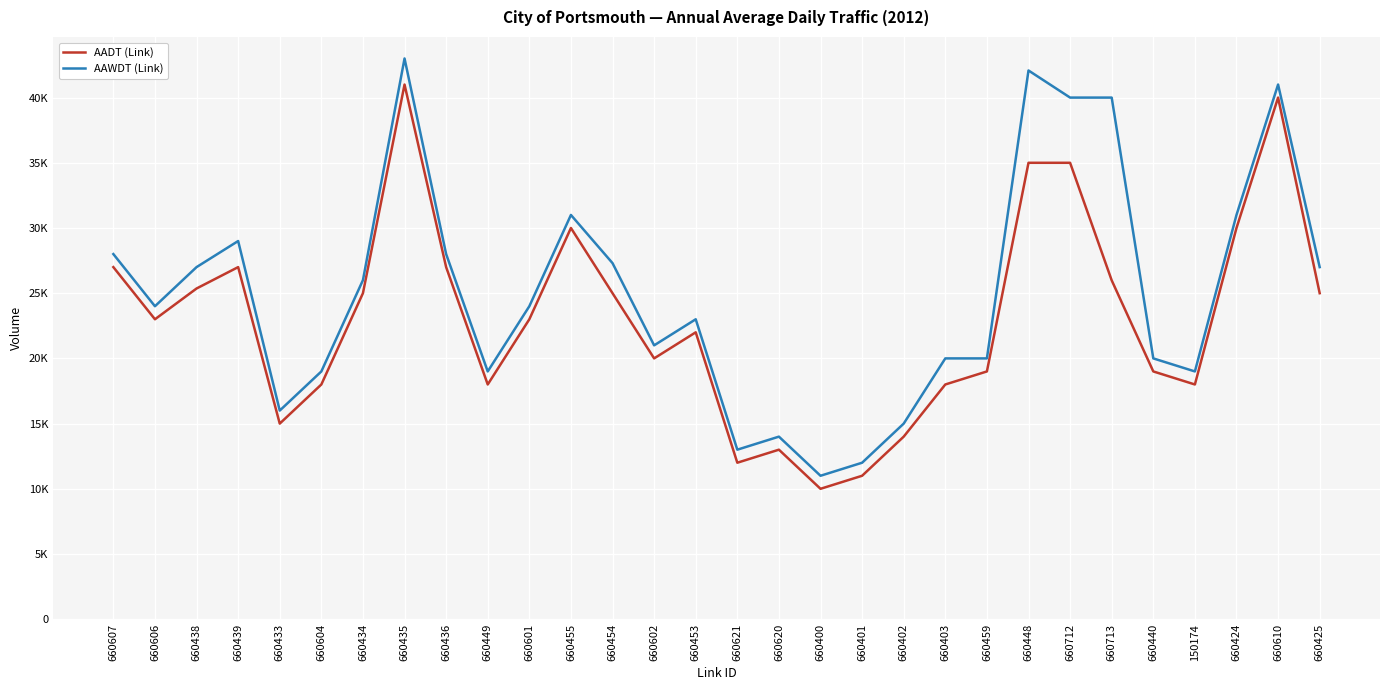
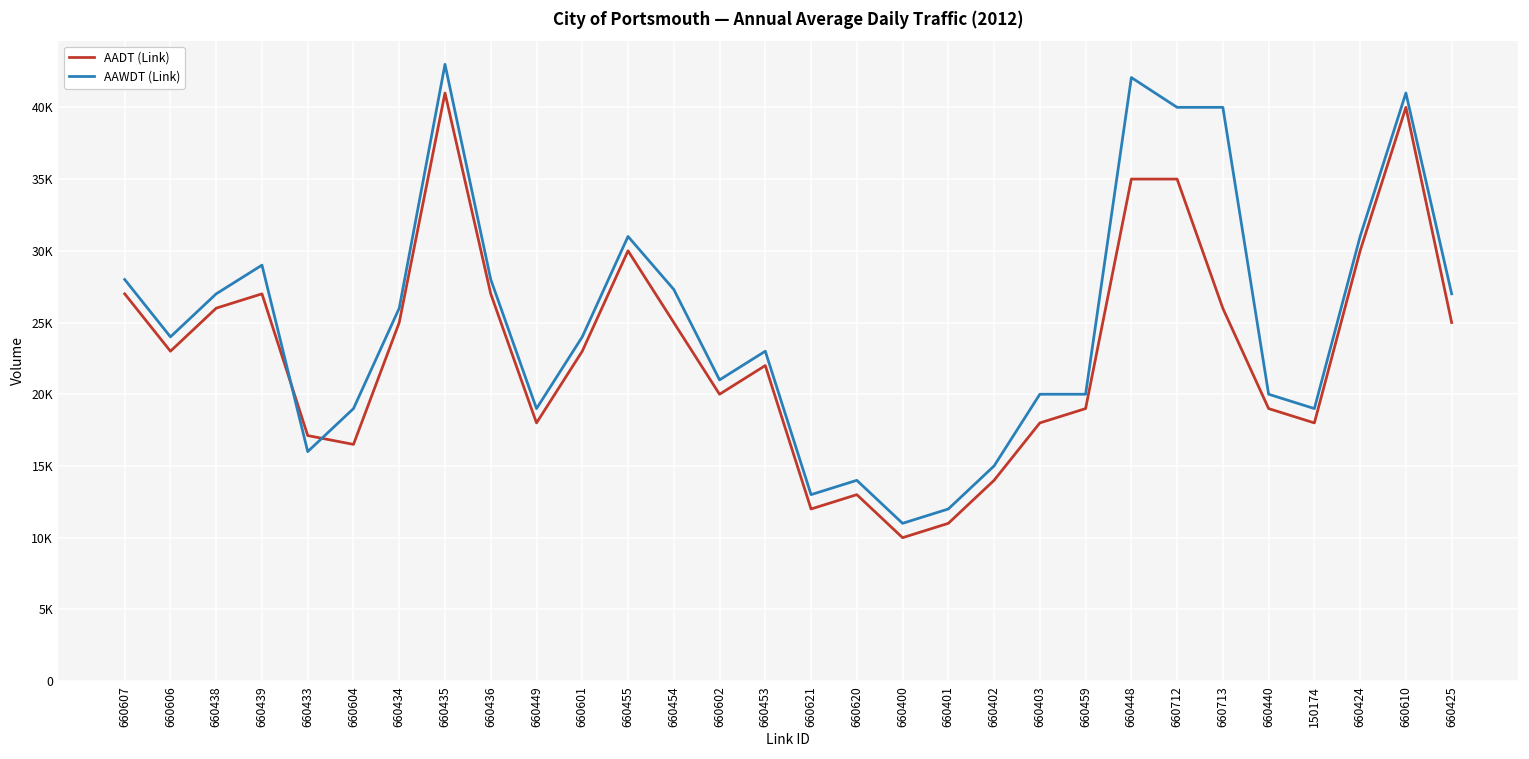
  {
    "AADT (Link)": {
      "660607": 27000,
      "660606": 23000,
-     "660438": 25400,
+     "660438": 26000,
      "660439": 27000,
-     "660433": 15000,
-     "660604": 18000,
+     "660433": 17100,
+     "660604": 16500,
      "660434": 25000,
      "660435": 41000,
      "660436": 27000,
      "660449": 18000,
      "660601": 23000,
      "660455": 30000,
      "660454": 25000,
      "660602": 20000,
      "660453": 22000,
      "660621": 12000,
      "660620": 13000,
      "660400": 10000,
      "660401": 11000,
      "660402": 14000,
      "660403": 18000,
      "660459": 19000,
      "660448": 35000,
      "660712": 35000,
      "660713": 26000,
      "660440": 19000,
      "150174": 18000,
      "660424": 30000,
      "660610": 40000,
      "660425": 25000
    },
    "AAWDT (Link)": {
      "660607": 28000,
      "660606": 24000,
      "660438": 27000,
      "660439": 29000,
      "660433": 16000,
      "660604": 19000,
      "660434": 26000,
      "660435": 43000,
      "660436": 28000,
      "660449": 19000,
      "660601": 24000,
      "660455": 31000,
      "660454": 27300,
      "660602": 21000,
      "660453": 23000,
      "660621": 13000,
      "660620": 14000,
      "660400": 11000,
      "660401": 12000,
      "660402": 15000,
      "660403": 20000,
      "660459": 20000,
      "660448": 42100,
      "660712": 40000,
      "660713": 40000,
      "660440": 20000,
      "150174": 19000,
      "660424": 31000,
      "660610": 41000,
      "660425": 27000
    }
  }
